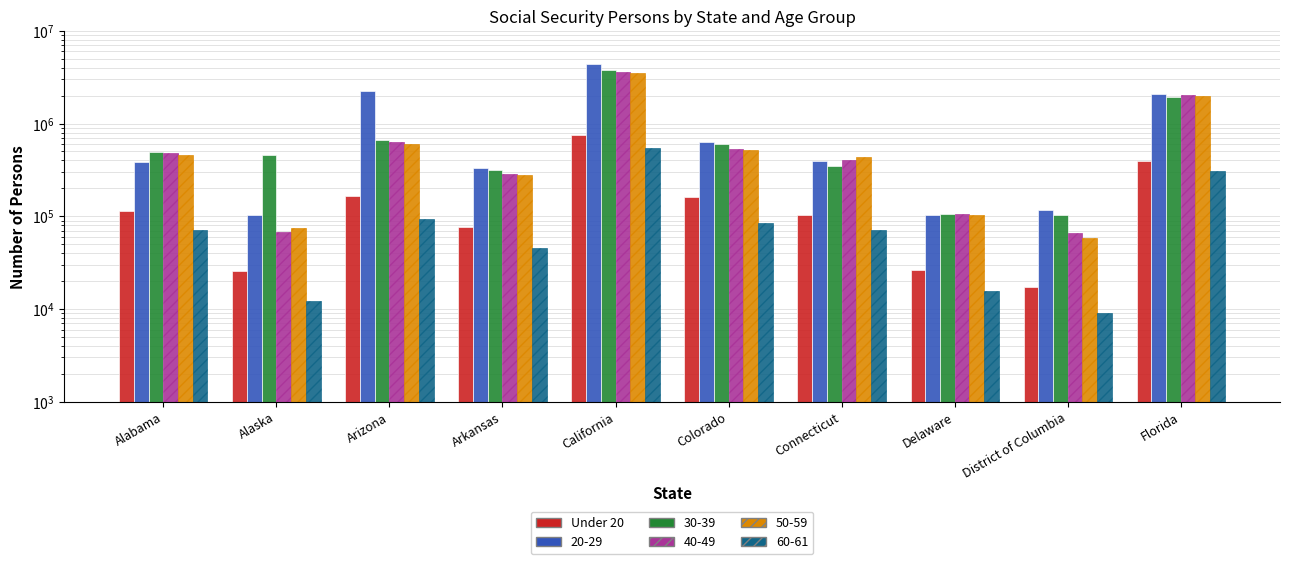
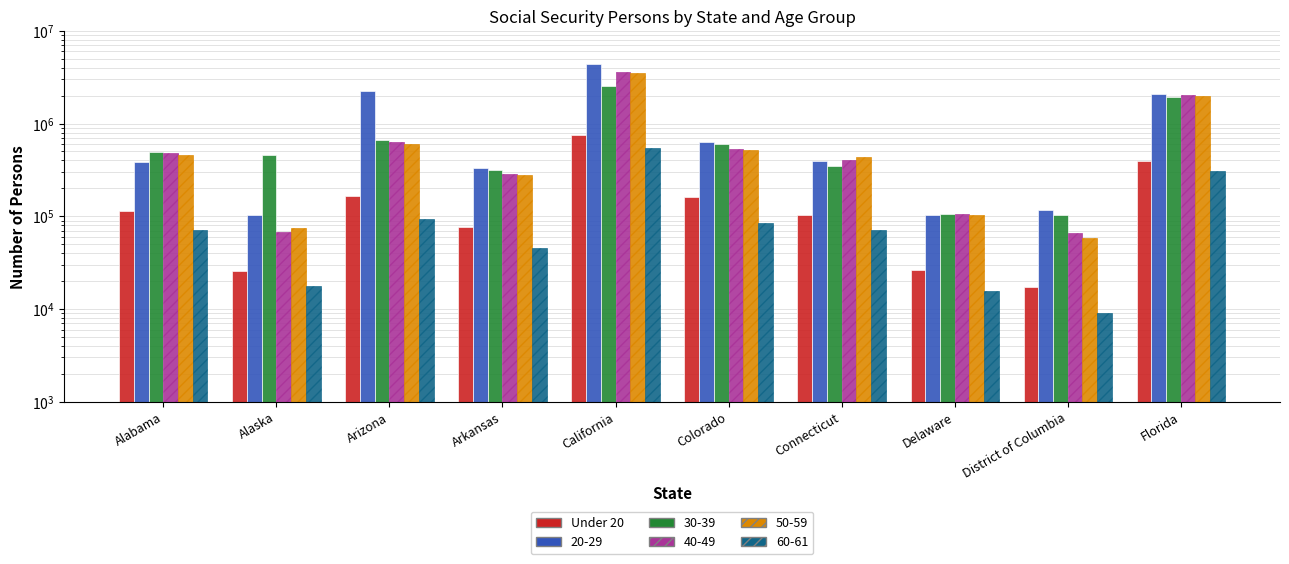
  {
    "Under 20": {
      "Alabama": 110000,
      "Alaska": 26000,
      "Arizona": 160000,
      "Arkansas": 80000,
      "California": 800000,
      "Colorado": 160000,
      "Connecticut": 100000,
      "Delaware": 26000,
      "District of Columbia": 17000,
      "Florida": 390000
    },
    "20-29": {
      "Alabama": 380000,
      "Alaska": 100000,
      "Arizona": 2300000,
      "Arkansas": 330000,
      "California": 4000000,
      "Colorado": 600000,
      "Connecticut": 400000,
      "Delaware": 100000,
      "District of Columbia": 120000,
      "Florida": 2100000
    },
    "30-39": {
      "Alabama": 500000,
      "Alaska": 500000,
      "Arizona": 700000,
      "Arkansas": 310000,
-     "California": 3800000,
+     "California": 2500000,
      "Colorado": 600000,
      "Connecticut": 350000,
      "Delaware": 110000,
      "District of Columbia": 100000,
      "Florida": 2000000
    },
    "40-49": {
      "Alabama": 500000,
      "Alaska": 70000,
      "Arizona": 600000,
      "Arkansas": 290000,
      "California": 3600000,
      "Colorado": 500000,
      "Connecticut": 400000,
      "Delaware": 110000,
      "District of Columbia": 70000,
      "Florida": 2000000
    },
    "50-59": {
      "Alabama": 500000,
      "Alaska": 70000,
      "Arizona": 600000,
      "Arkansas": 280000,
      "California": 3500000,
      "Colorado": 500000,
      "Connecticut": 400000,
      "Delaware": 100000,
      "District of Columbia": 60000,
      "Florida": 2000000
    },
    "60-61": {
      "Alabama": 70000,
-     "Alaska": 12000,
+     "Alaska": 18000,
      "Arizona": 90000,
      "Arkansas": 50000,
      "California": 500000,
      "Colorado": 80000,
      "Connecticut": 70000,
      "Delaware": 16000,
      "District of Columbia": 9000,
      "Florida": 310000
    }
  }
